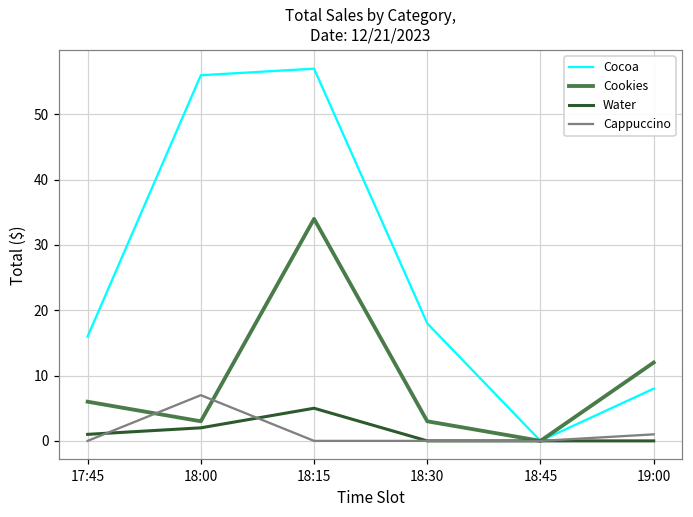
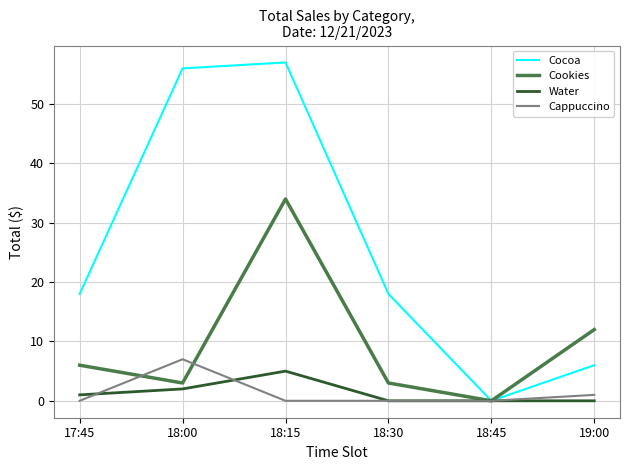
  {
    "Cocoa": {
-     "17:45": 16,
+     "17:45": 18,
      "18:00": 56,
      "18:15": 57,
      "18:30": 18,
-     "19:00": 8
+     "19:00": 6
    },
    "Cappuccino": {
      "17:45": 0,
      "18:00": 7,
      "18:15": 0,
      "19:00": 1
    }
  }
